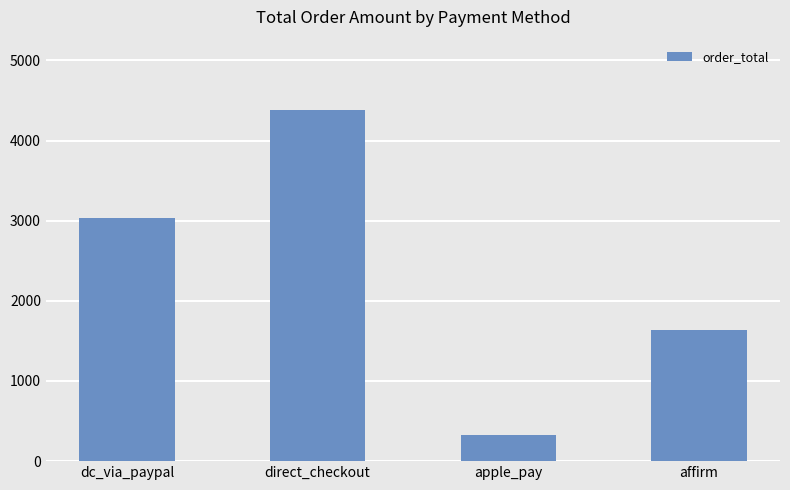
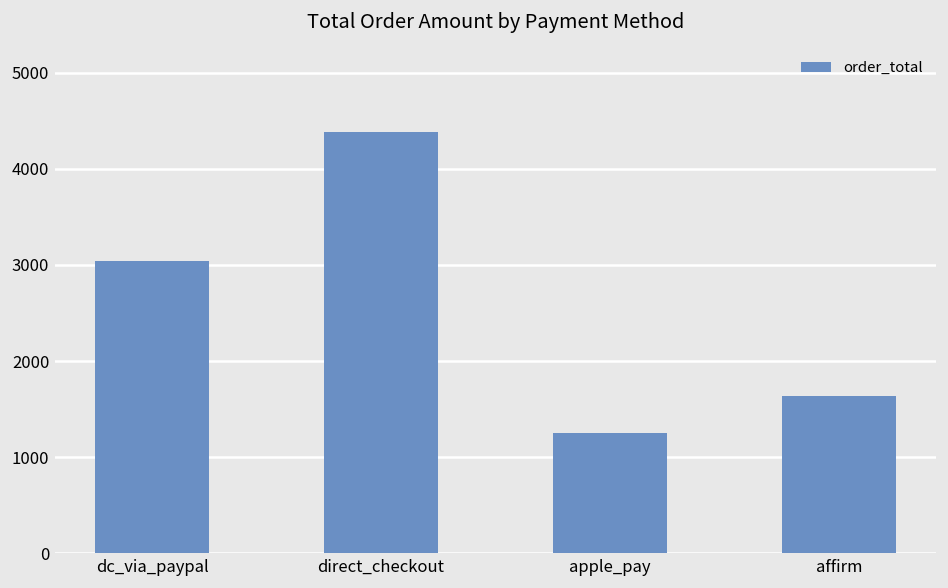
  {
    "dc_via_paypal": 3000,
    "direct_checkout": 4400,
-   "apple_pay": 300,
+   "apple_pay": 1300,
    "affirm": 1600
  }
